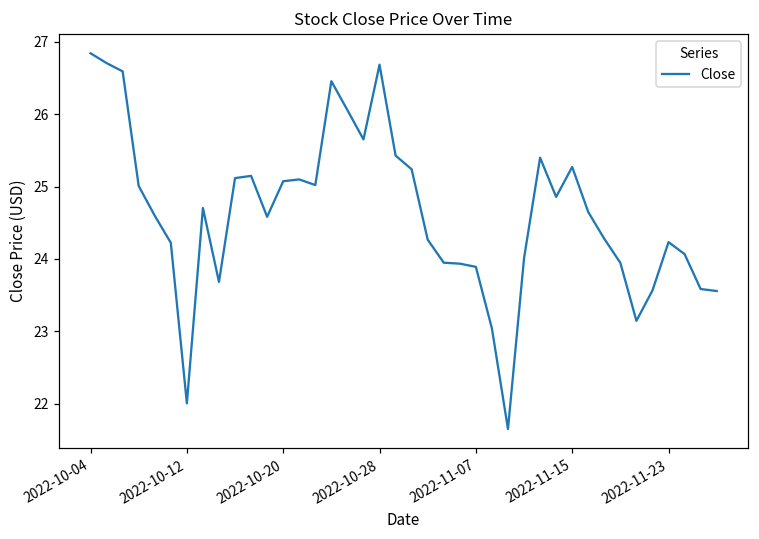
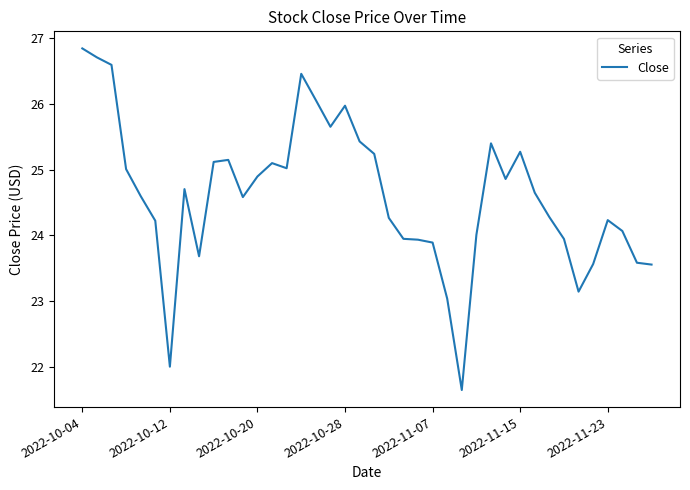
  {
    "2022-10-04": 26.8,
    "2022-10-12": 22.0,
-   "2022-10-20": 25.1,
-   "2022-10-28": 26.7,
+   "2022-10-20": 24.9,
+   "2022-10-28": 26.0,
    "2022-11-07": 23.9,
    "2022-11-15": 25.3,
    "2022-11-23": 24.2
  }
